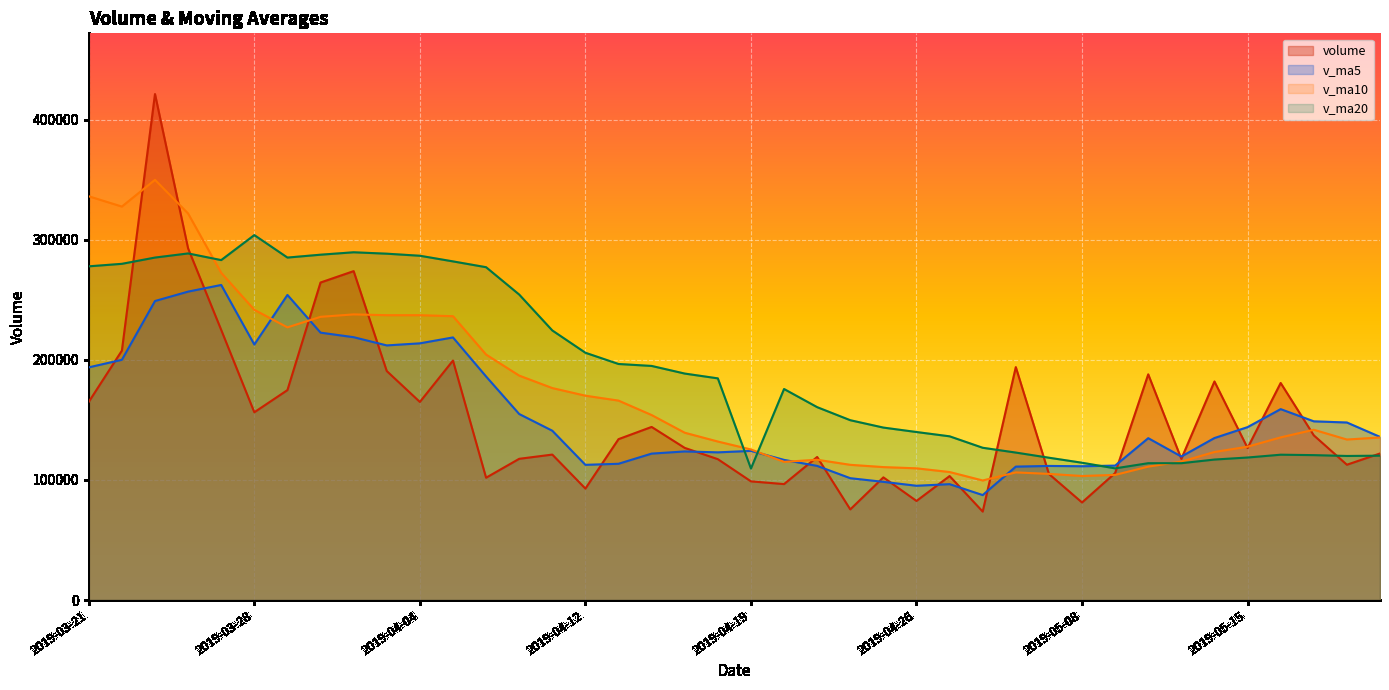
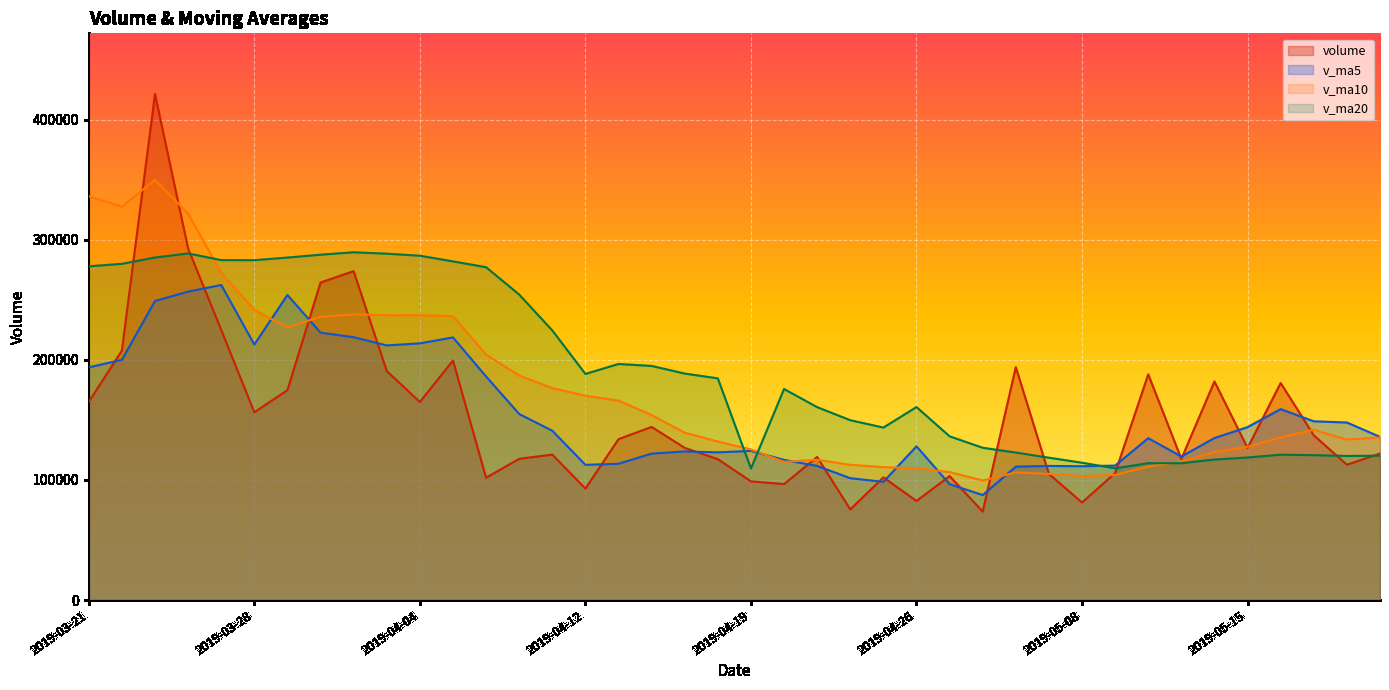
  {
    "v_ma5": {
      "2019-03-21": 194000,
      "2019-03-28": 213000,
      "2019-04-04": 214000,
      "2019-04-12": 113000,
-     "2019-04-26": 95000,
+     "2019-04-26": 128000,
      "2019-05-08": 111000,
      "2019-05-15": 144000
    },
    "v_ma20": {
      "2019-03-21": 278000,
-     "2019-03-28": 304000,
+     "2019-03-28": 283000,
      "2019-04-04": 287000,
-     "2019-04-12": 206000,
+     "2019-04-12": 188000,
      "2019-04-19": 109000,
-     "2019-04-26": 140000,
+     "2019-04-26": 161000,
      "2019-05-08": 114000,
      "2019-05-15": 119000
    }
  }
